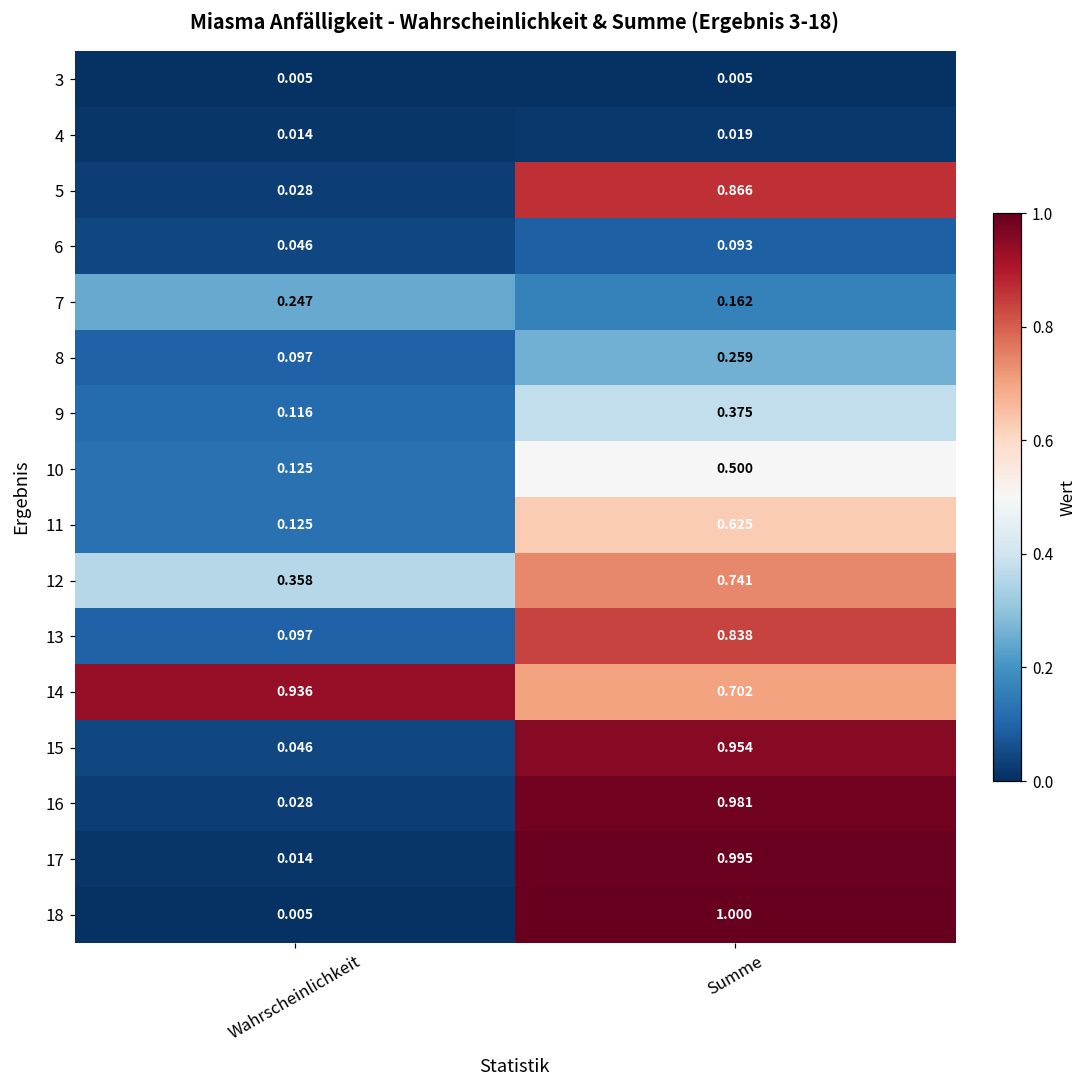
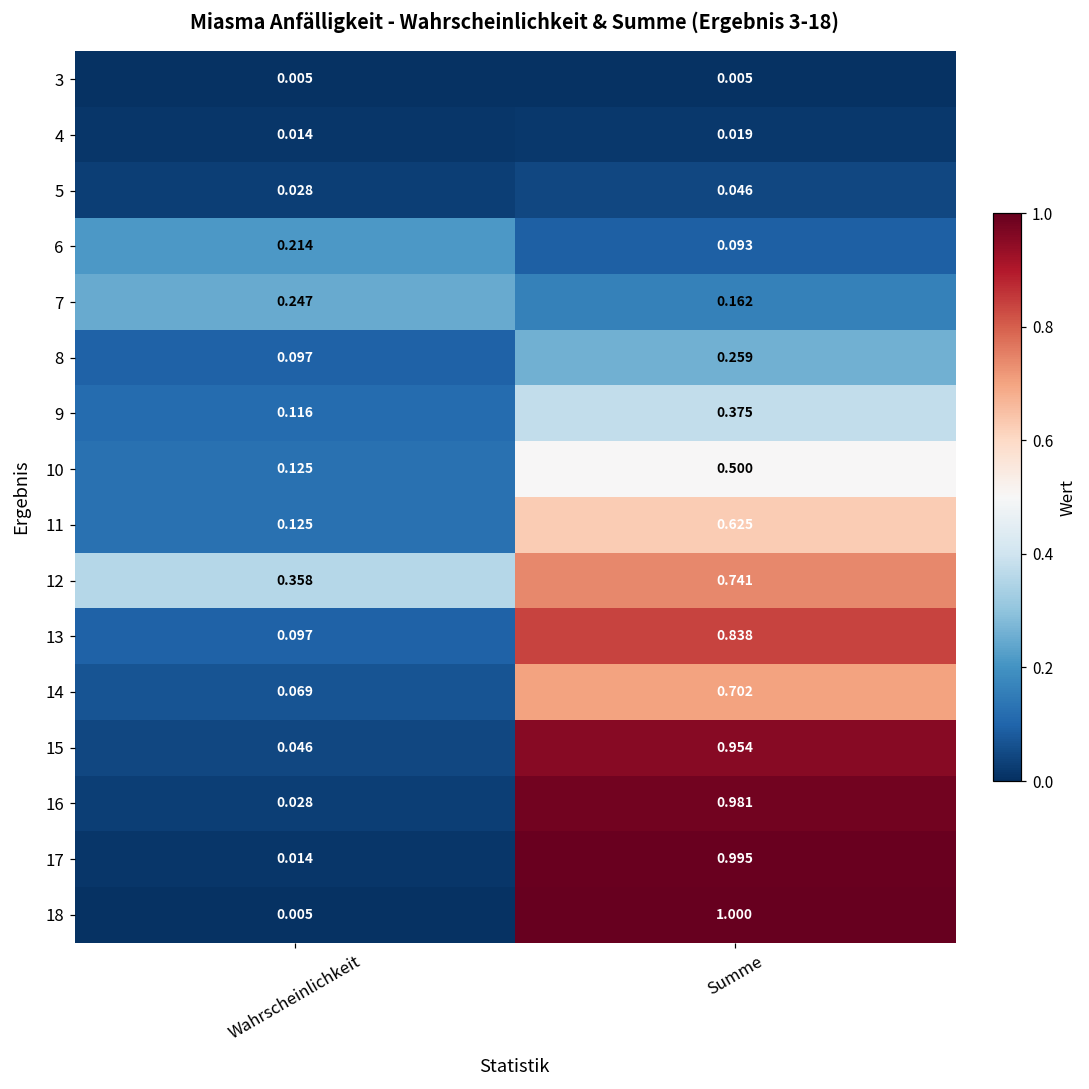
  {
    "3": {
      "Wahrscheinlichkeit": 0.005,
      "Summe": 0.005
    },
    "4": {
      "Wahrscheinlichkeit": 0.014,
      "Summe": 0.019
    },
    "5": {
      "Wahrscheinlichkeit": 0.028,
-     "Summe": 0.866
+     "Summe": 0.046
    },
    "6": {
-     "Wahrscheinlichkeit": 0.046,
+     "Wahrscheinlichkeit": 0.214,
      "Summe": 0.093
    },
    "7": {
      "Wahrscheinlichkeit": 0.247,
      "Summe": 0.162
    },
    "8": {
      "Wahrscheinlichkeit": 0.097,
      "Summe": 0.259
    },
    "9": {
      "Wahrscheinlichkeit": 0.116,
      "Summe": 0.375
    },
    "10": {
      "Wahrscheinlichkeit": 0.125,
      "Summe": 0.500
    },
    "11": {
      "Wahrscheinlichkeit": 0.125,
      "Summe": 0.625
    },
    "12": {
      "Wahrscheinlichkeit": 0.358,
      "Summe": 0.741
    },
    "13": {
      "Wahrscheinlichkeit": 0.097,
      "Summe": 0.838
    },
    "14": {
-     "Wahrscheinlichkeit": 0.936,
+     "Wahrscheinlichkeit": 0.069,
      "Summe": 0.702
    },
    "15": {
      "Wahrscheinlichkeit": 0.046,
      "Summe": 0.954
    },
    "16": {
      "Wahrscheinlichkeit": 0.028,
      "Summe": 0.981
    },
    "17": {
      "Wahrscheinlichkeit": 0.014,
      "Summe": 0.995
    },
    "18": {
      "Wahrscheinlichkeit": 0.005,
      "Summe": 1.000
    }
  }
